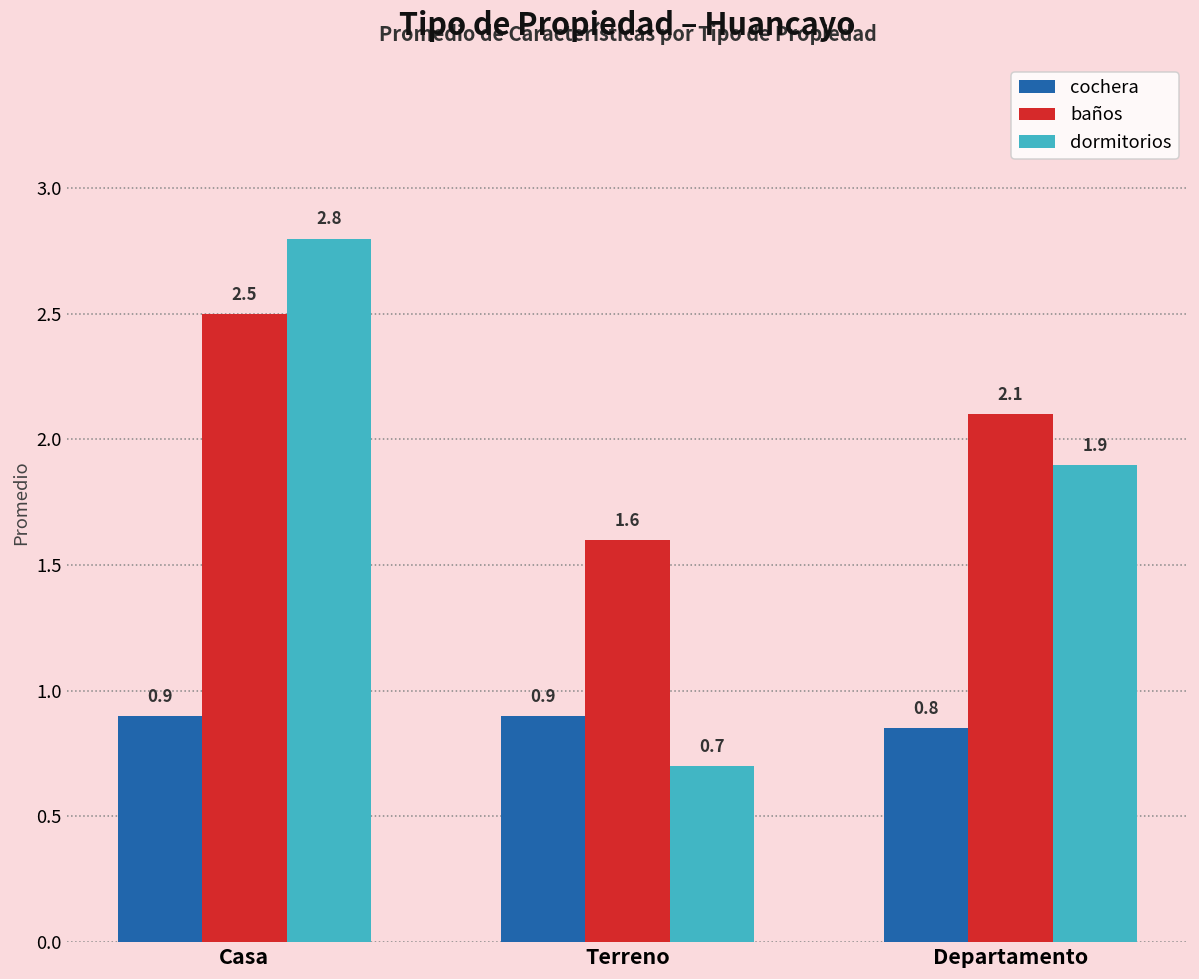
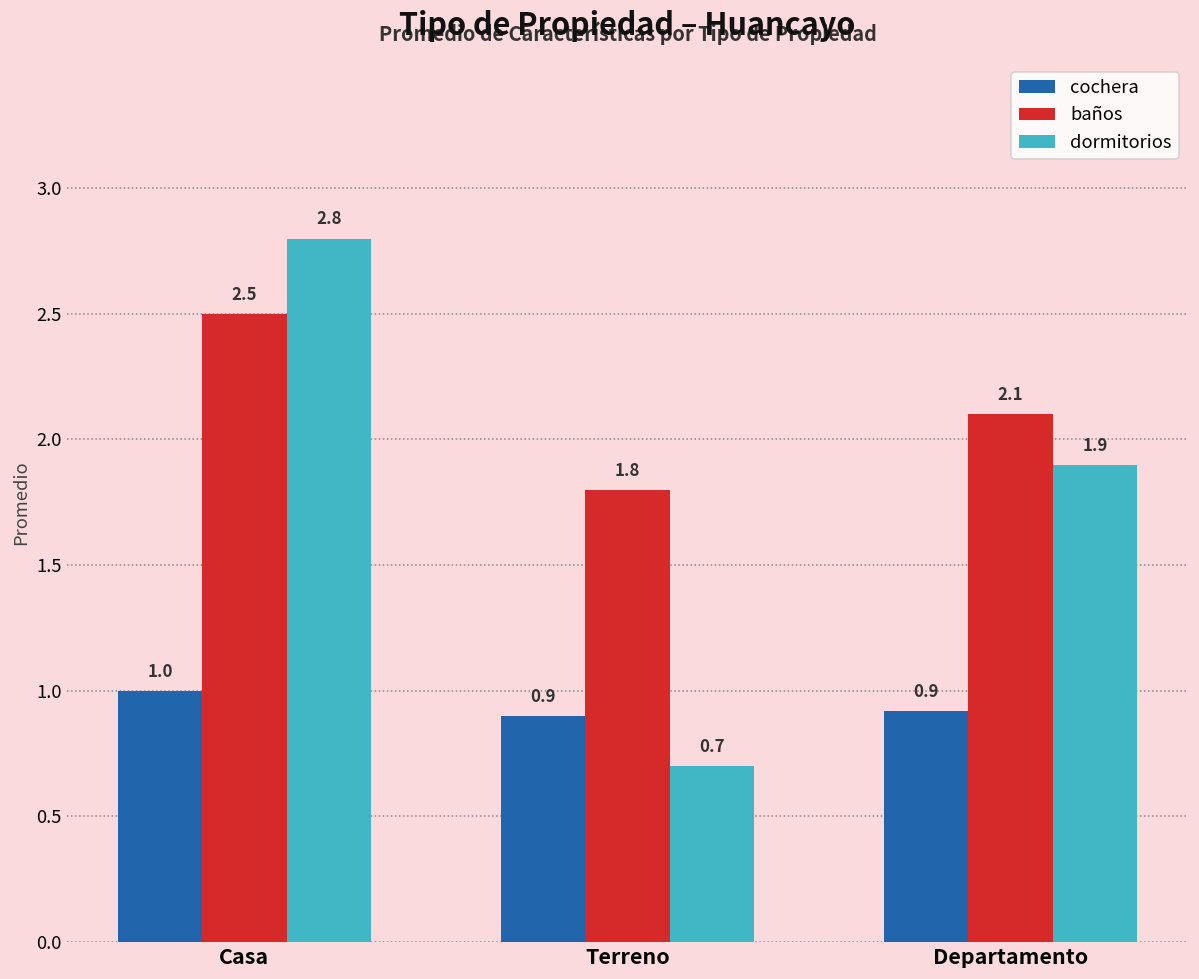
  {
    "cochera": {
-     "Casa": 0.9,
+     "Casa": 1.0,
      "Terreno": 0.9,
-     "Departamento": 0.8
+     "Departamento": 0.9
    },
    "baños": {
      "Casa": 2.5,
-     "Terreno": 1.6,
+     "Terreno": 1.8,
      "Departamento": 2.1
    },
    "dormitorios": {
      "Casa": 2.8,
      "Terreno": 0.7,
      "Departamento": 1.9
    }
  }
